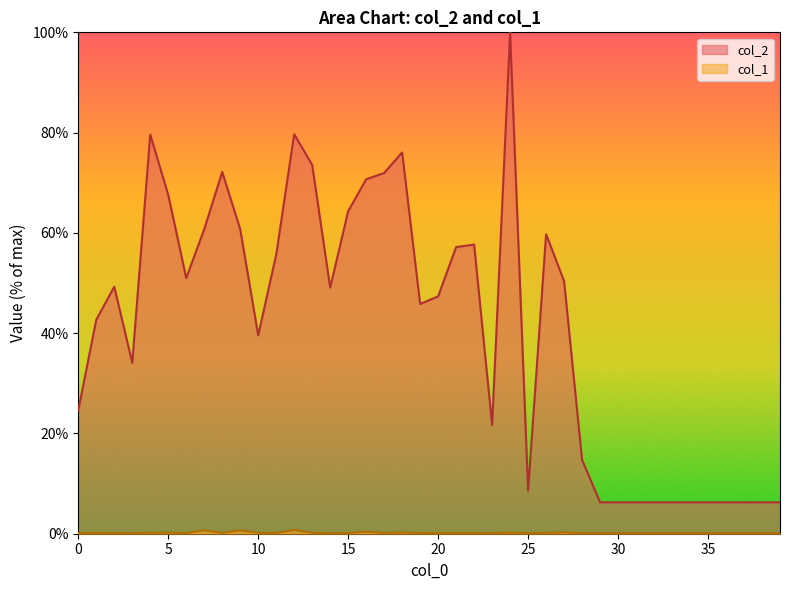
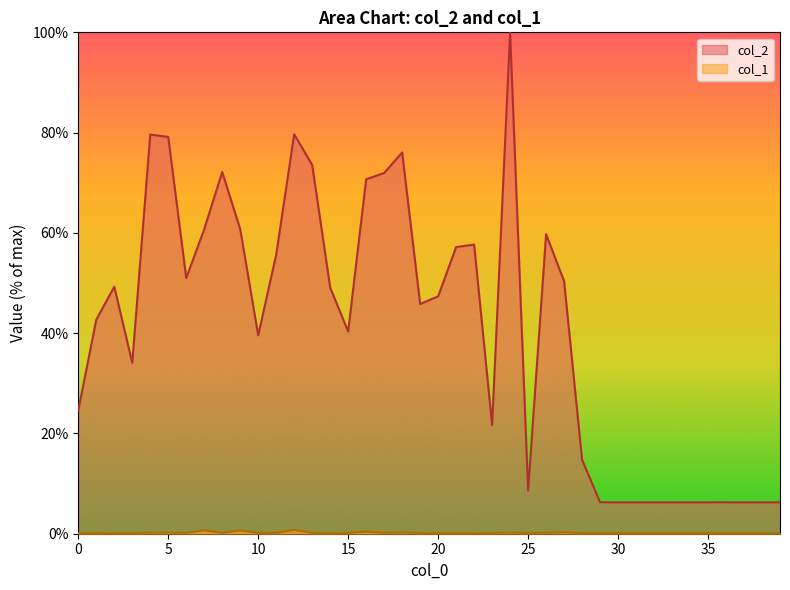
  {
    "col_2": {
      "0": "25%",
-     "5": "68%",
+     "5": "79%",
      "10": "40%",
-     "15": "64%",
+     "15": "40%",
      "20": "47%",
      "25": "9%",
      "30": "6%",
      "35": "6%"
    },
    "col_1": {
      "0": "0%",
      "5": "0%",
      "10": "0%",
      "15": "0%",
      "20": "0%",
      "25": "0%",
      "30": "0%",
      "35": "0%"
    }
  }
